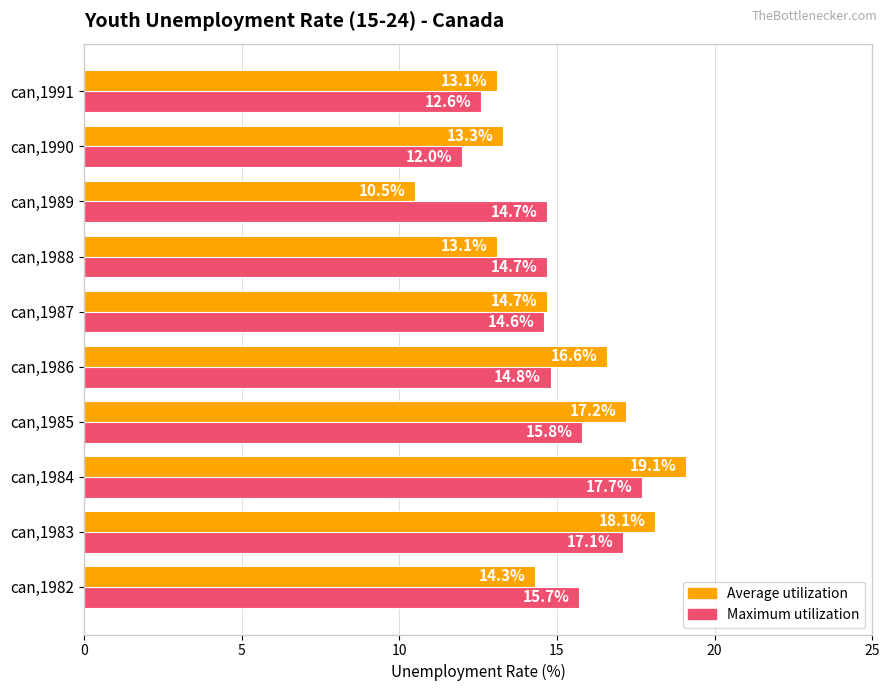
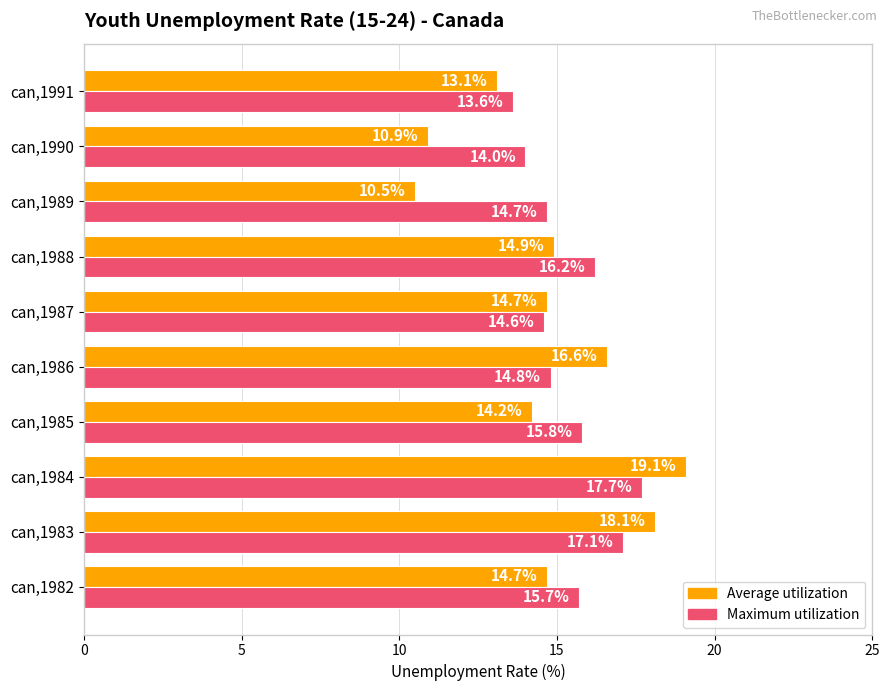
  {
    "Average utilization": {
      "can,1991": "13.1%",
-     "can,1990": "13.3%",
+     "can,1990": "10.9%",
      "can,1989": "10.5%",
-     "can,1988": "13.1%",
+     "can,1988": "14.9%",
      "can,1987": "14.7%",
      "can,1986": "16.6%",
-     "can,1985": "17.2%",
+     "can,1985": "14.2%",
      "can,1984": "19.1%",
      "can,1983": "18.1%",
-     "can,1982": "14.3%"
+     "can,1982": "14.7%"
    },
    "Maximum utilization": {
-     "can,1991": "12.6%",
-     "can,1990": "12.0%",
+     "can,1991": "13.6%",
+     "can,1990": "14.0%",
      "can,1989": "14.7%",
-     "can,1988": "14.7%",
+     "can,1988": "16.2%",
      "can,1987": "14.6%",
      "can,1986": "14.8%",
      "can,1985": "15.8%",
      "can,1984": "17.7%",
      "can,1983": "17.1%",
      "can,1982": "15.7%"
    }
  }
